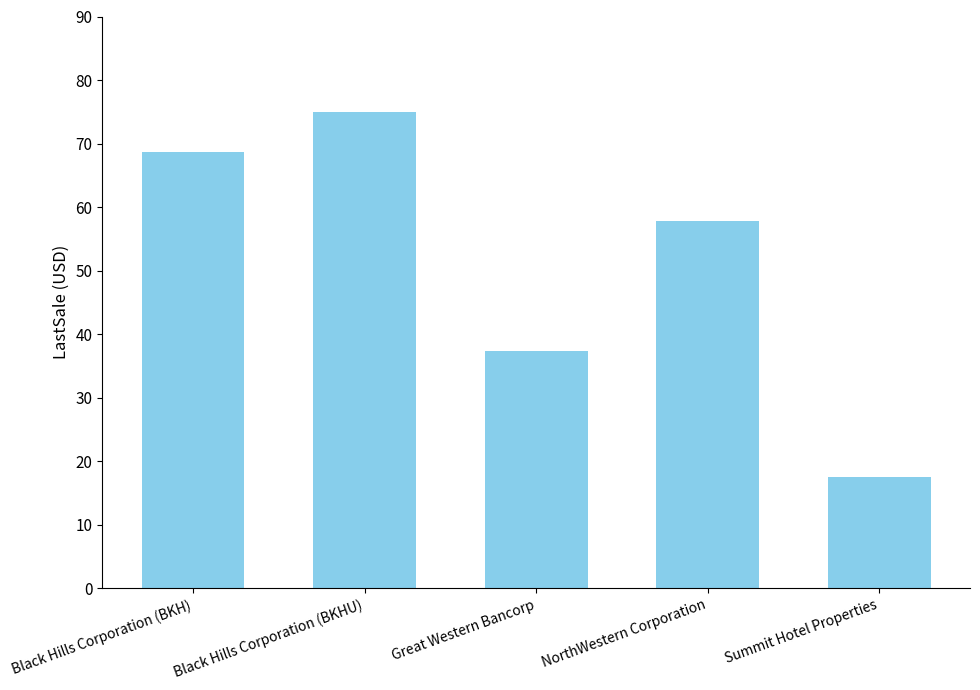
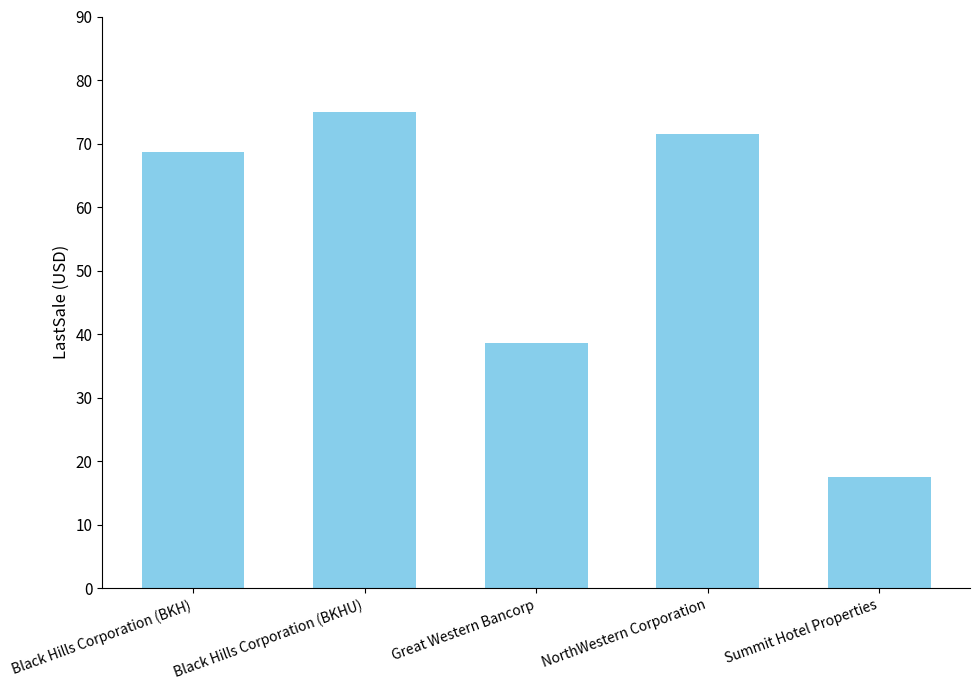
  {
    "Black Hills Corporation (BKH)": 69,
    "Black Hills Corporation (BKHU)": 75,
-   "Great Western Bancorp": 37,
-   "NorthWestern Corporation": 58,
+   "Great Western Bancorp": 39,
+   "NorthWestern Corporation": 71,
    "Summit Hotel Properties": 18
  }
